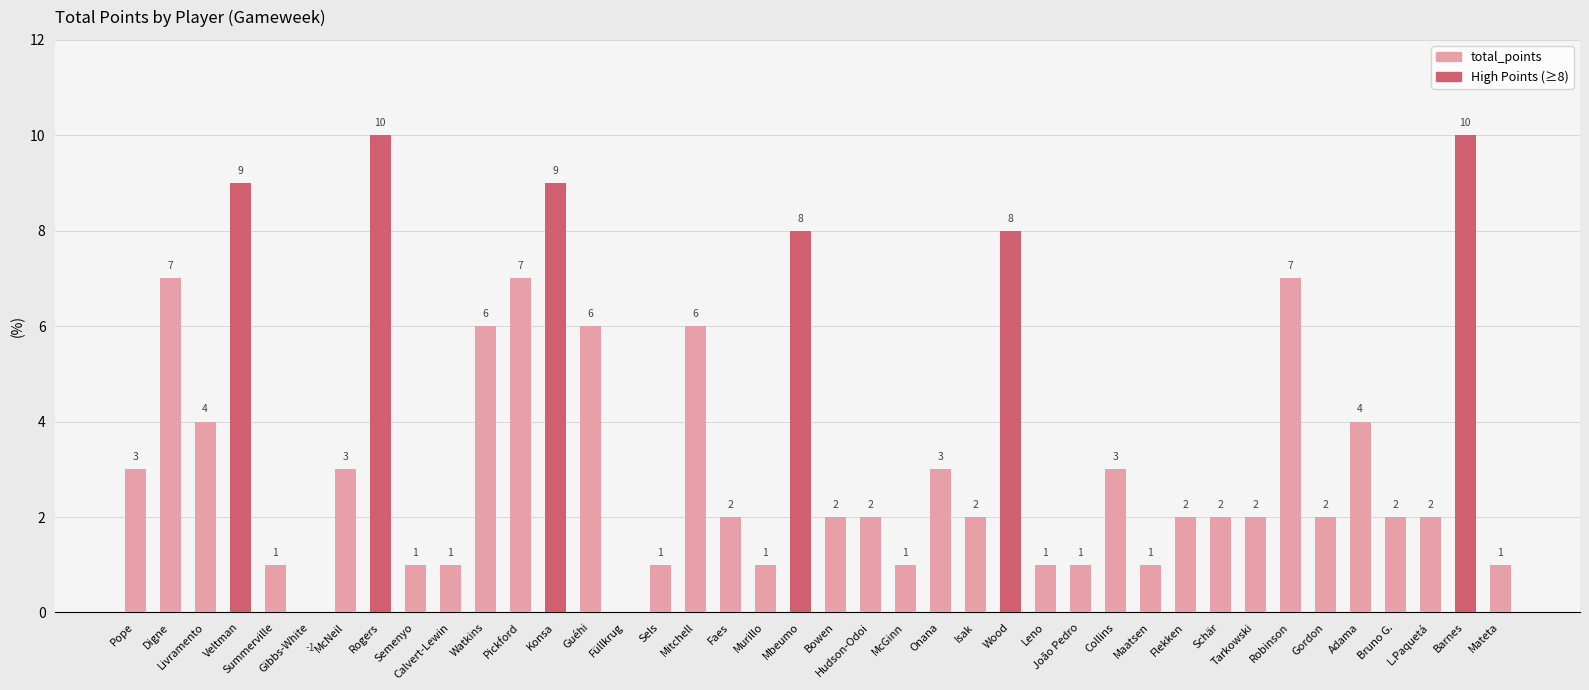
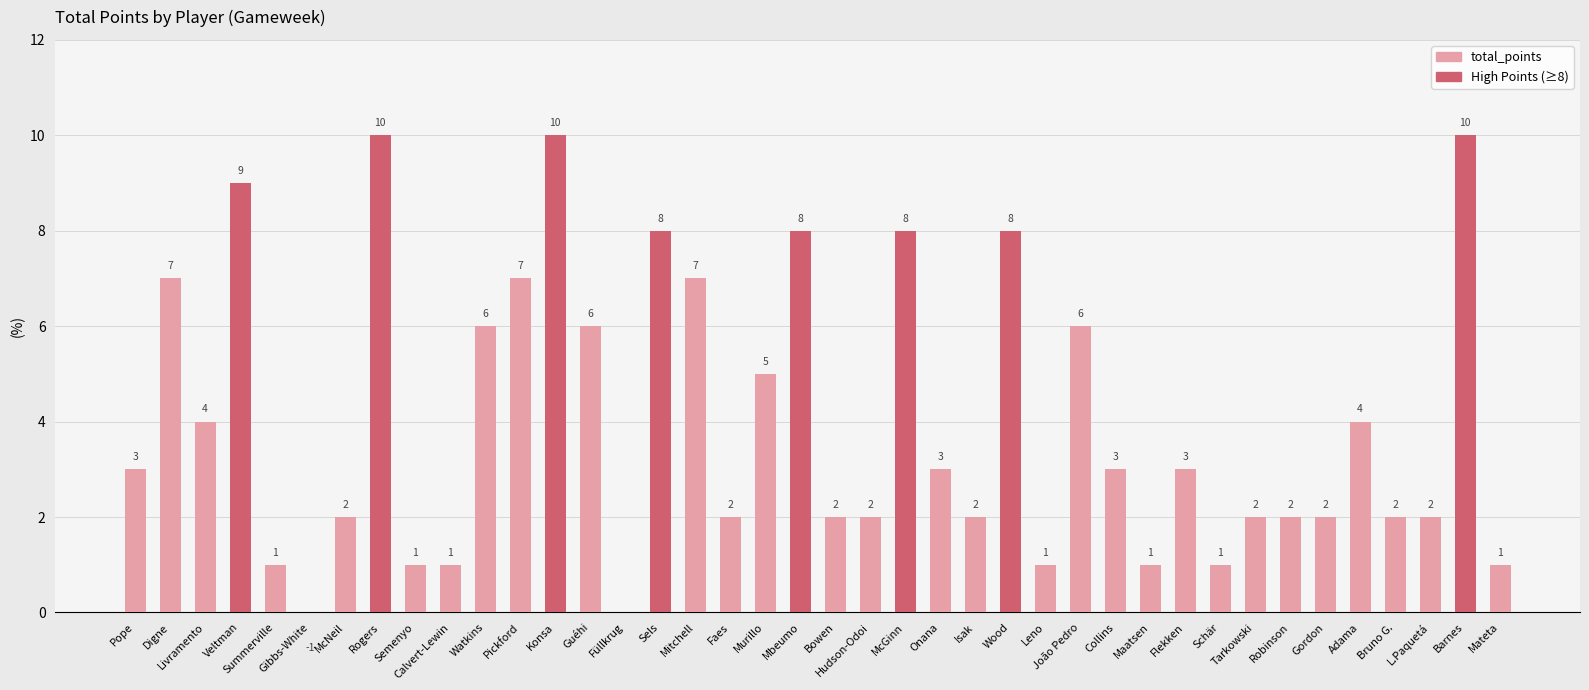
  {
    "Pope": 3,
    "Digne": 7,
    "Livramento": 4,
    "Veltman": 9,
    "Summerville": 1,
-   "McNeil": 3,
+   "McNeil": 2,
    "Rogers": 10,
    "Semenyo": 1,
    "Calvert-Lewin": 1,
    "Watkins": 6,
    "Pickford": 7,
-   "Konsa": 9,
+   "Konsa": 10,
    "Guéhi": 6,
-   "Sels": 1,
-   "Mitchell": 6,
+   "Sels": 8,
+   "Mitchell": 7,
    "Faes": 2,
-   "Murillo": 1,
+   "Murillo": 5,
    "Mbeumo": 8,
    "Bowen": 2,
    "Hudson-Odoi": 2,
-   "McGinn": 1,
+   "McGinn": 8,
    "Onana": 3,
    "Isak": 2,
    "Wood": 8,
    "Leno": 1,
-   "João Pedro": 1,
+   "João Pedro": 6,
    "Collins": 3,
    "Maatsen": 1,
-   "Flekken": 2,
-   "Schär": 2,
+   "Flekken": 3,
+   "Schär": 1,
    "Tarkowski": 2,
-   "Robinson": 7,
+   "Robinson": 2,
    "Gordon": 2,
    "Adama": 4,
    "Bruno G.": 2,
    "L.Paquetá": 2,
    "Barnes": 10,
    "Mateta": 1
  }
